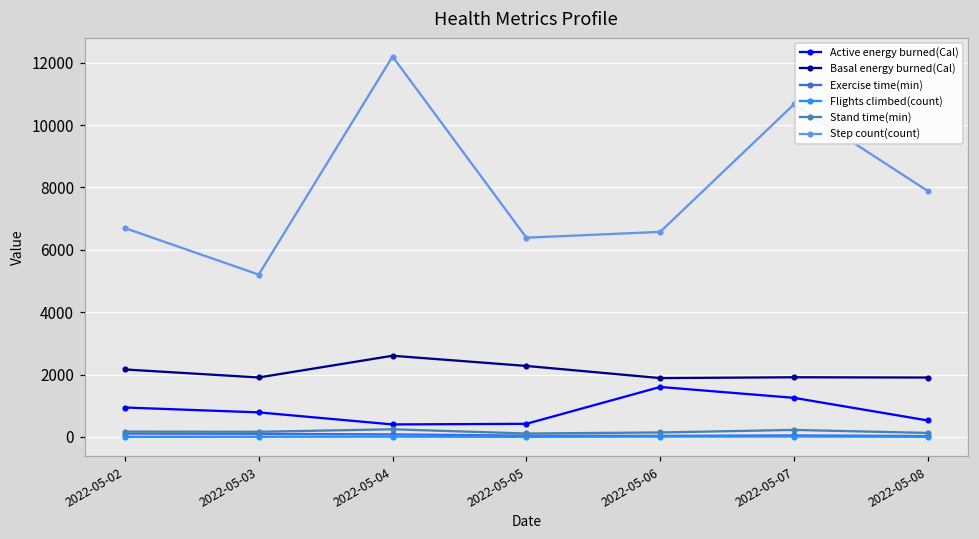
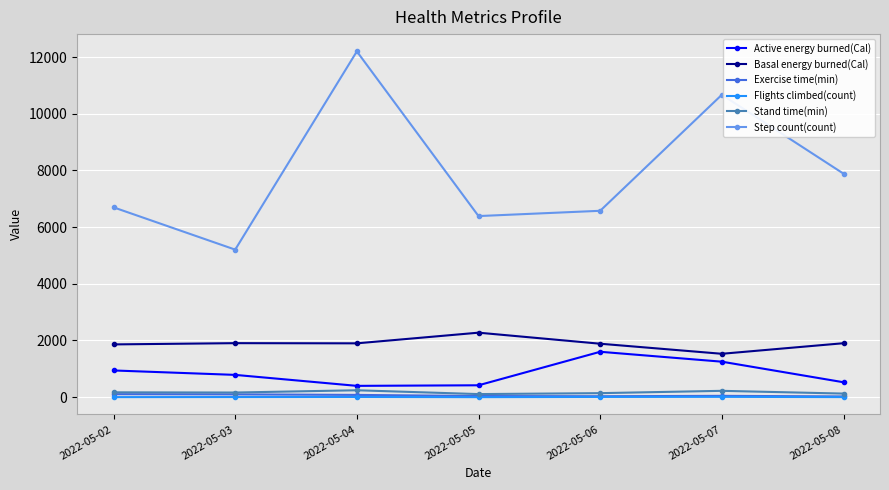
  {
    "Active energy burned(Cal)": {
      "2022-05-02": 900,
      "2022-05-03": 800,
      "2022-05-04": 400,
      "2022-05-05": 400,
      "2022-05-06": 1600,
      "2022-05-07": 1300,
      "2022-05-08": 500
    },
    "Basal energy burned(Cal)": {
-     "2022-05-02": 2200,
+     "2022-05-02": 1900,
      "2022-05-03": 1900,
-     "2022-05-04": 2600,
+     "2022-05-04": 1900,
      "2022-05-05": 2300,
      "2022-05-06": 1900,
-     "2022-05-07": 1900,
+     "2022-05-07": 1500,
      "2022-05-08": 1900
    },
    "Flights climbed(count)": {
      "2022-05-02": 0,
      "2022-05-03": 0
    }
  }
